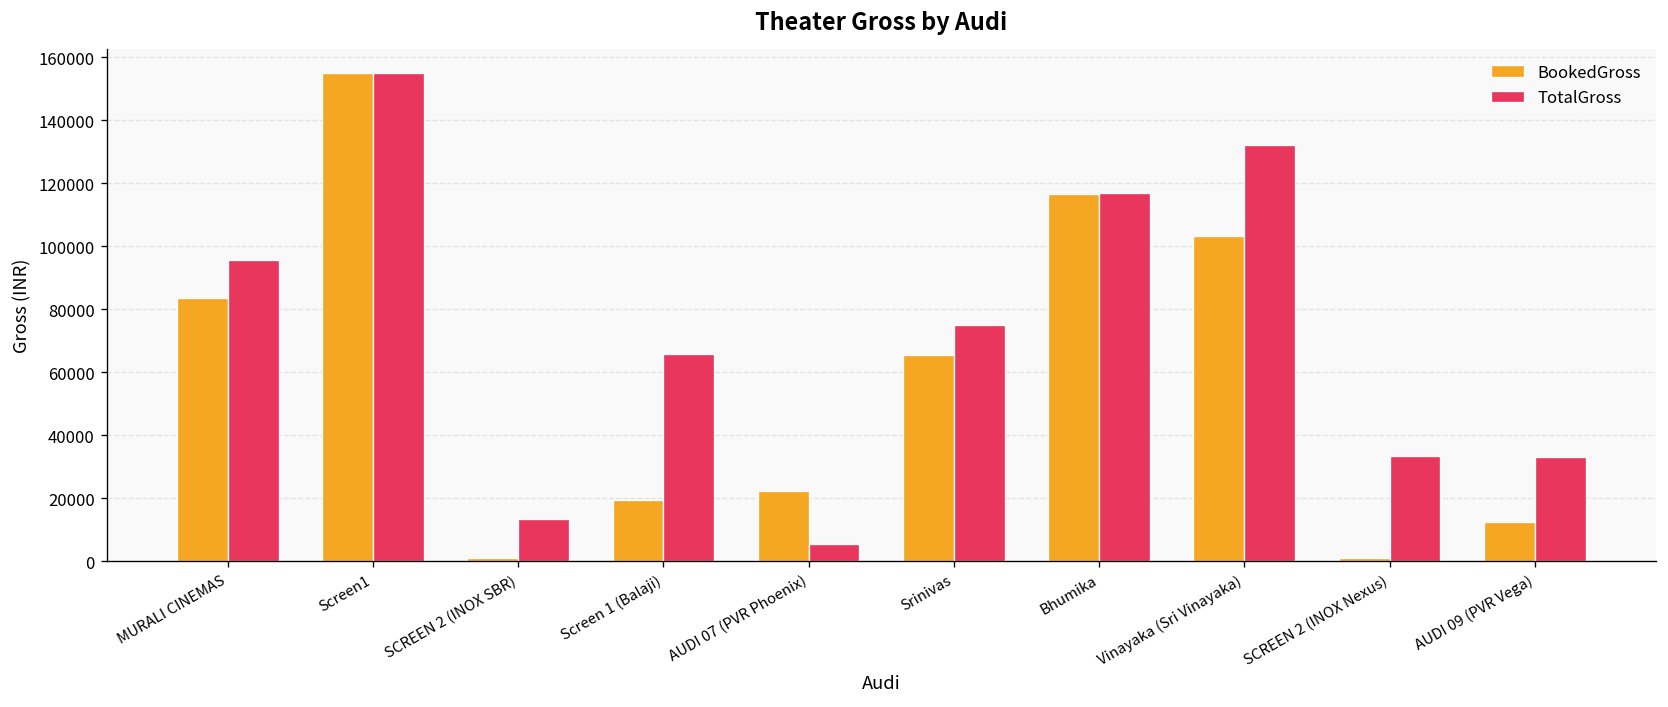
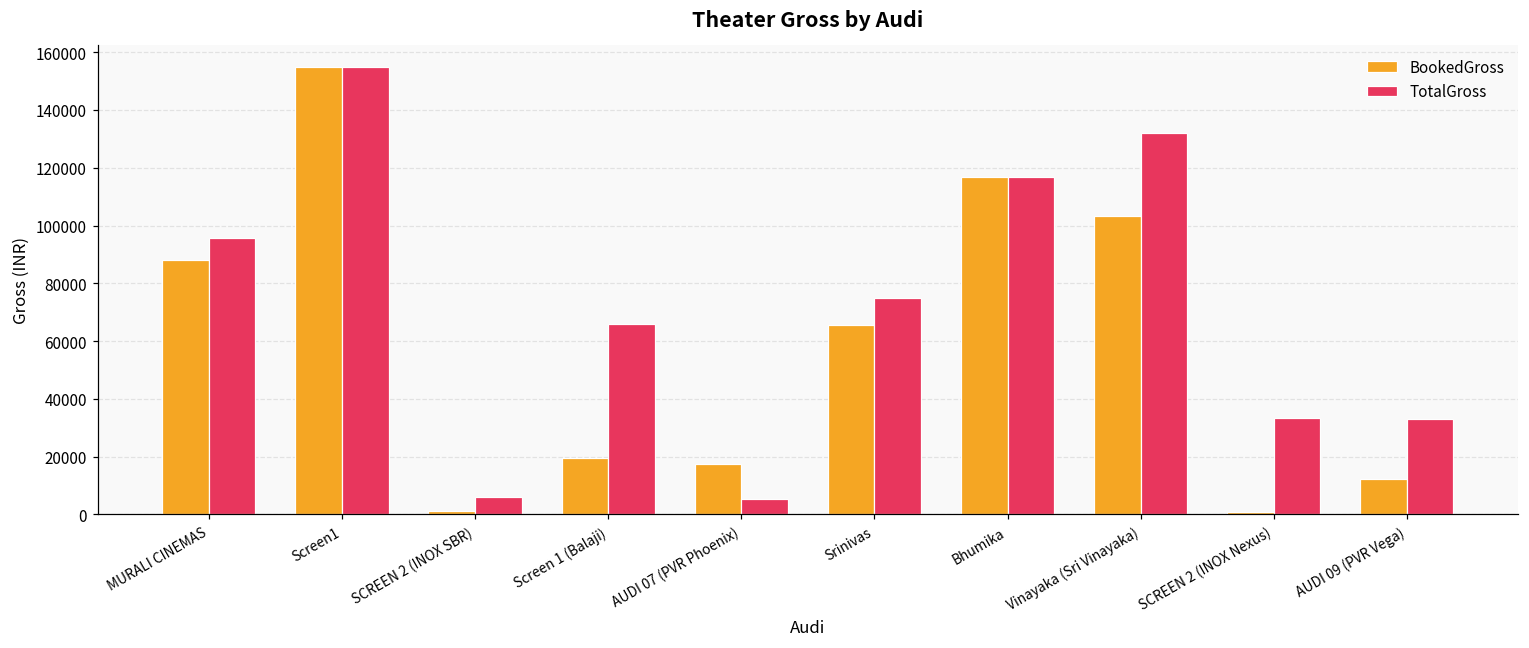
  {
    "BookedGross": {
-     "MURALI CINEMAS": 83000,
+     "MURALI CINEMAS": 88000,
      "Screen1": 155000,
      "SCREEN 2 (INOX SBR)": 1000,
      "Screen 1 (Balaji)": 20000,
-     "AUDI 07 (PVR Phoenix)": 22000,
+     "AUDI 07 (PVR Phoenix)": 17000,
      "Srinivas": 65000,
      "Bhumika": 117000,
      "Vinayaka (Sri Vinayaka)": 103000,
      "AUDI 09 (PVR Vega)": 12000
    },
    "TotalGross": {
      "MURALI CINEMAS": 96000,
      "Screen1": 155000,
-     "SCREEN 2 (INOX SBR)": 14000,
+     "SCREEN 2 (INOX SBR)": 6000,
      "Screen 1 (Balaji)": 66000,
      "AUDI 07 (PVR Phoenix)": 5000,
      "Srinivas": 75000,
      "Bhumika": 117000,
      "Vinayaka (Sri Vinayaka)": 132000,
      "SCREEN 2 (INOX Nexus)": 33000,
      "AUDI 09 (PVR Vega)": 33000
    }
  }
